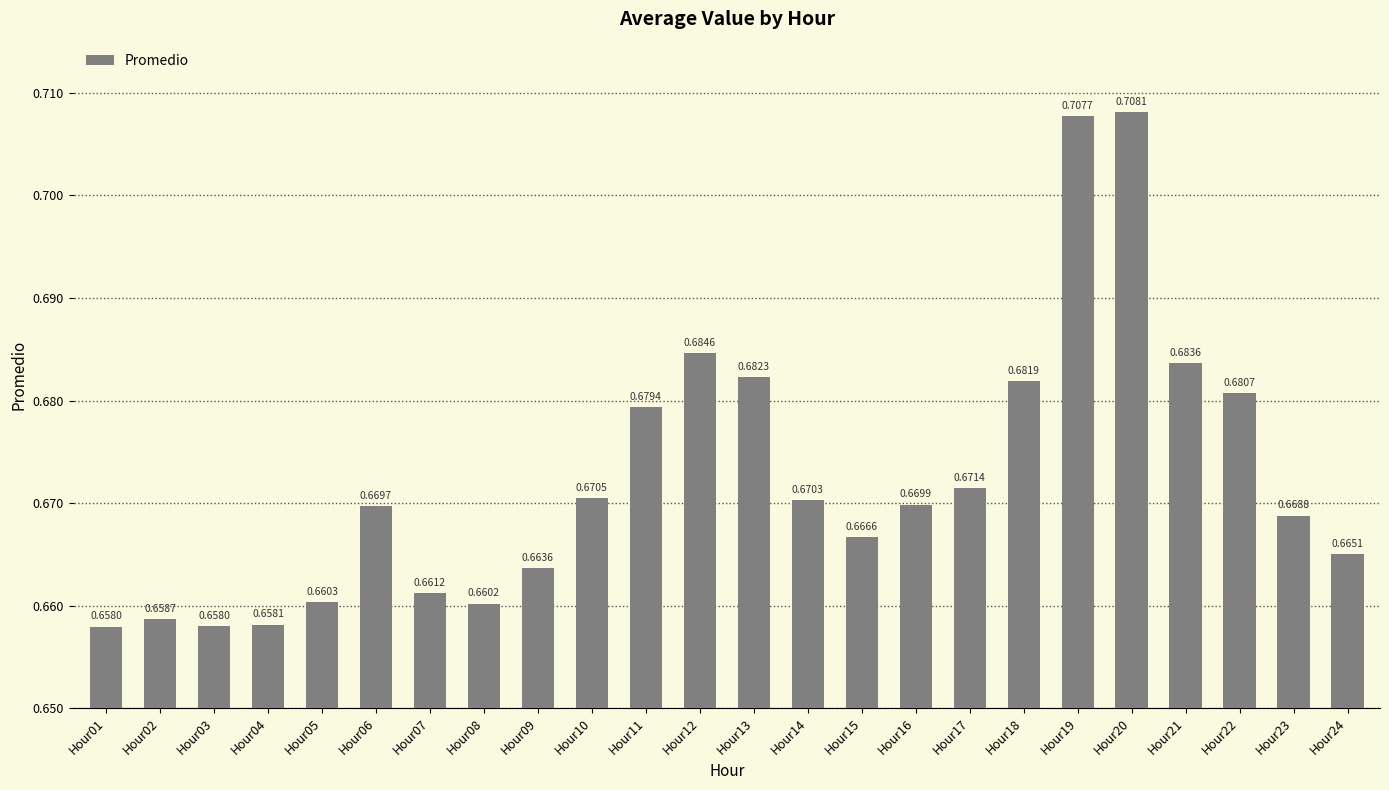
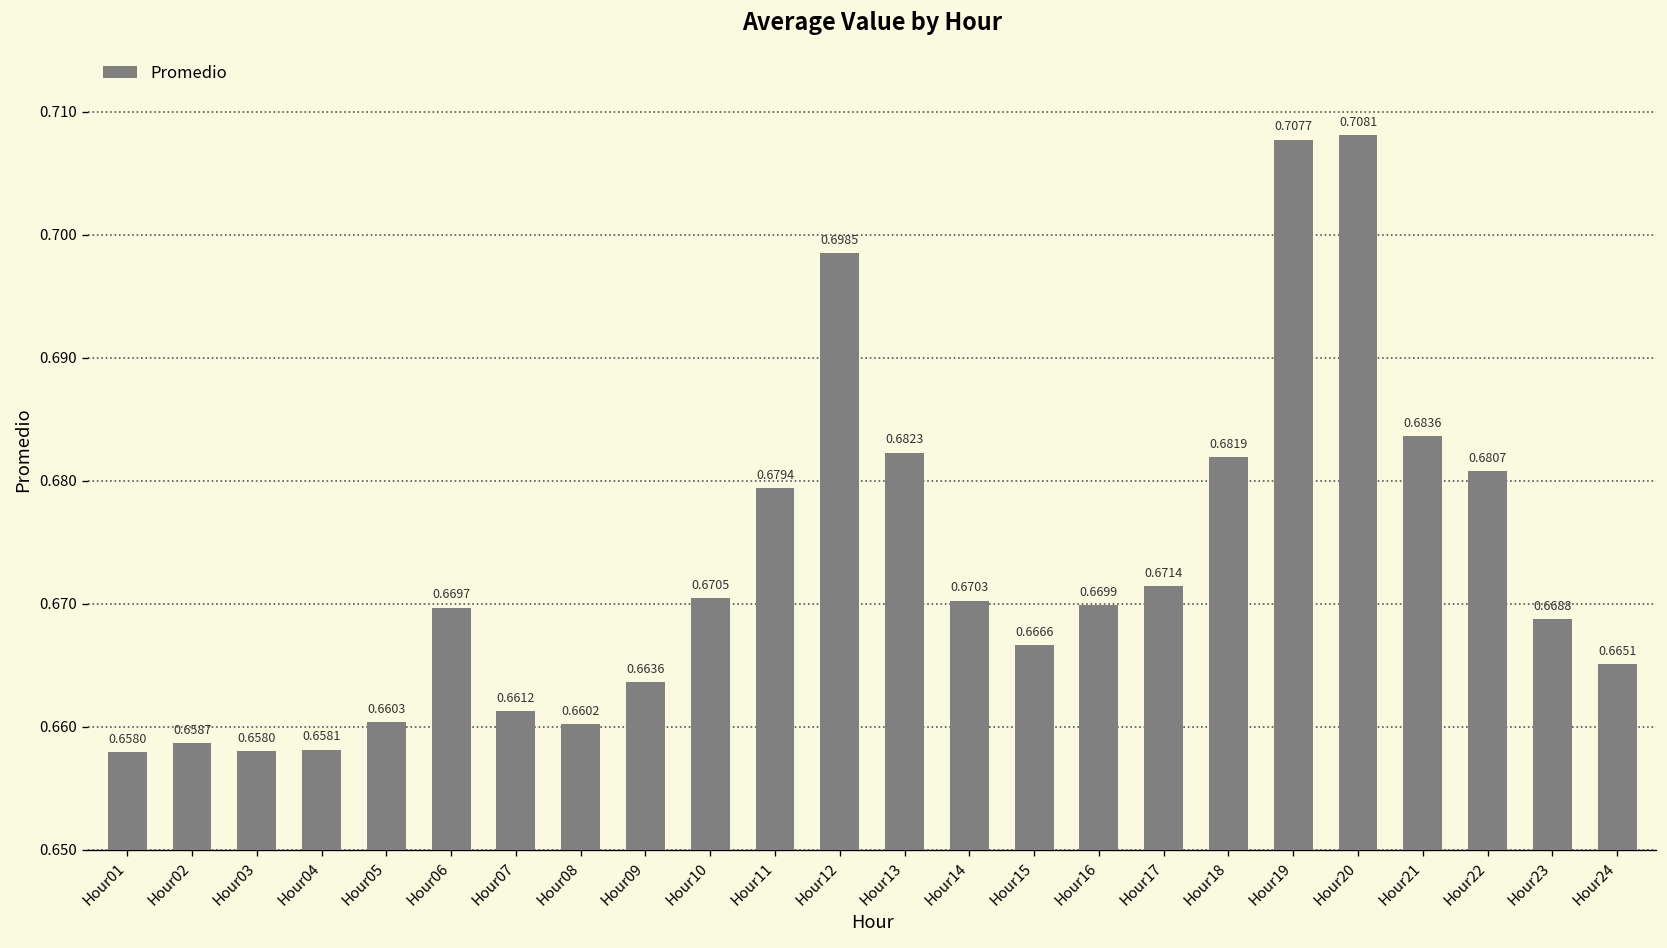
  {
    "Hour01": 0.6580,
    "Hour02": 0.6587,
    "Hour03": 0.6580,
    "Hour04": 0.6581,
    "Hour05": 0.6603,
    "Hour06": 0.6697,
    "Hour07": 0.6612,
    "Hour08": 0.6602,
    "Hour09": 0.6636,
    "Hour10": 0.6705,
    "Hour11": 0.6794,
-   "Hour12": 0.6846,
+   "Hour12": 0.6985,
    "Hour13": 0.6823,
    "Hour14": 0.6703,
    "Hour15": 0.6666,
    "Hour16": 0.6699,
    "Hour17": 0.6714,
    "Hour18": 0.6819,
    "Hour19": 0.7077,
    "Hour20": 0.7081,
    "Hour21": 0.6836,
    "Hour22": 0.6807,
    "Hour23": 0.6688,
    "Hour24": 0.6651
  }
